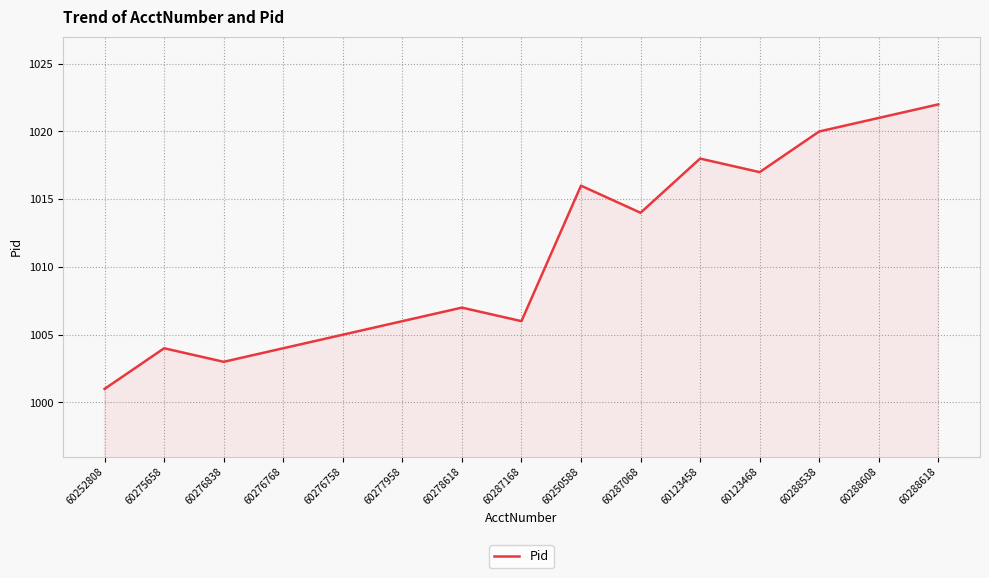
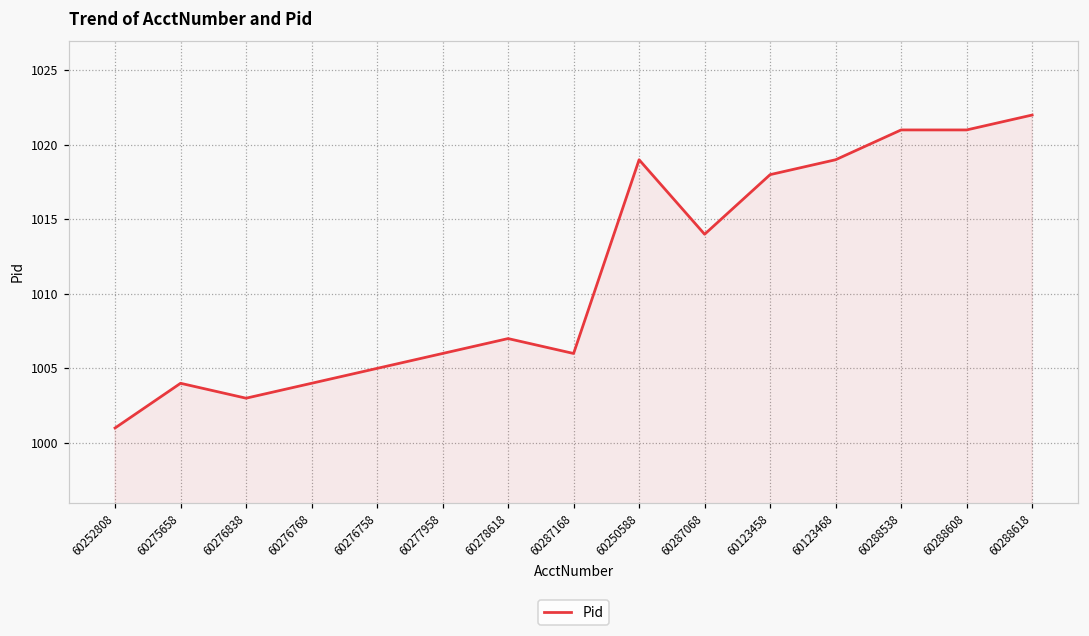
  {
    "60252808": 1001,
    "60275658": 1004,
    "60276838": 1003,
    "60276768": 1004,
    "60276758": 1005,
    "60277958": 1006,
    "60278618": 1007,
    "60287168": 1006,
-   "60250588": 1016,
+   "60250588": 1019,
    "60287068": 1014,
    "60123458": 1018,
-   "60123468": 1017,
-   "60288538": 1020,
+   "60123468": 1019,
+   "60288538": 1021,
    "60288608": 1021,
    "60288618": 1022
  }
